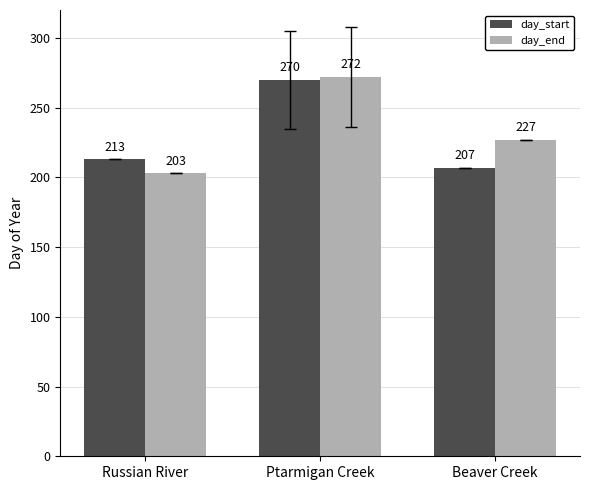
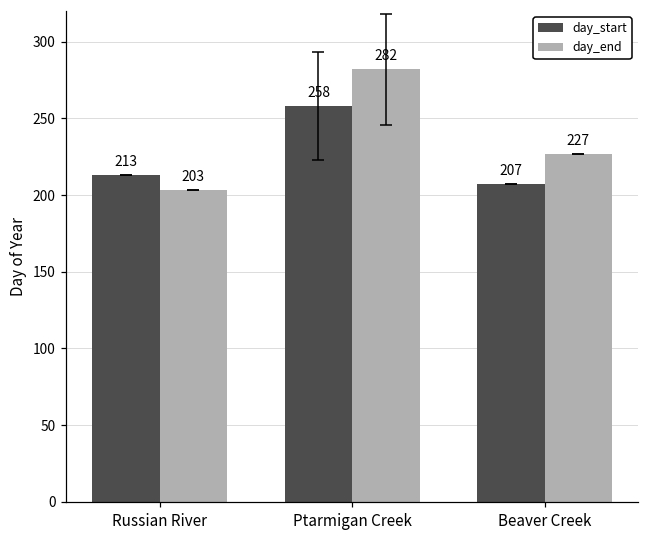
  {
    "day_start": {
      "Russian River": 213,
-     "Ptarmigan Creek": 270,
+     "Ptarmigan Creek": 258,
      "Beaver Creek": 207
    },
    "day_end": {
      "Russian River": 203,
-     "Ptarmigan Creek": 272,
+     "Ptarmigan Creek": 282,
      "Beaver Creek": 227
    }
  }
